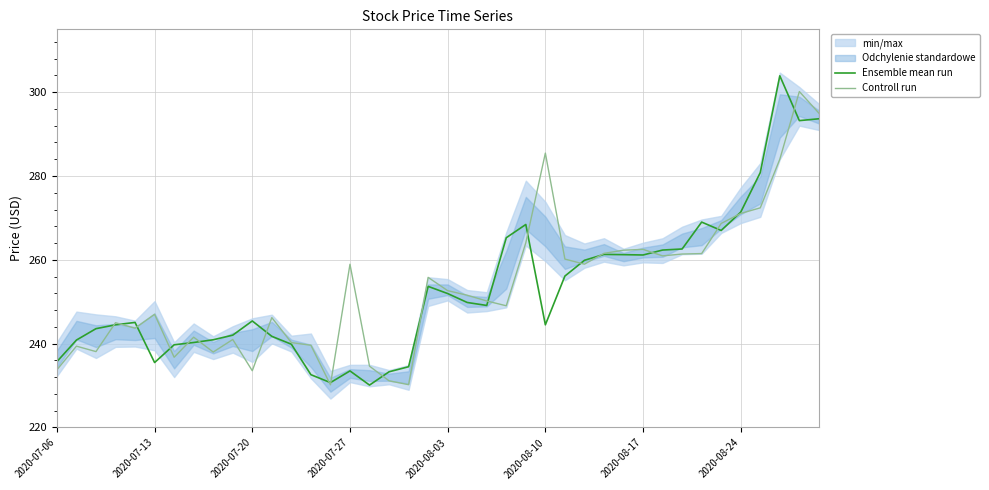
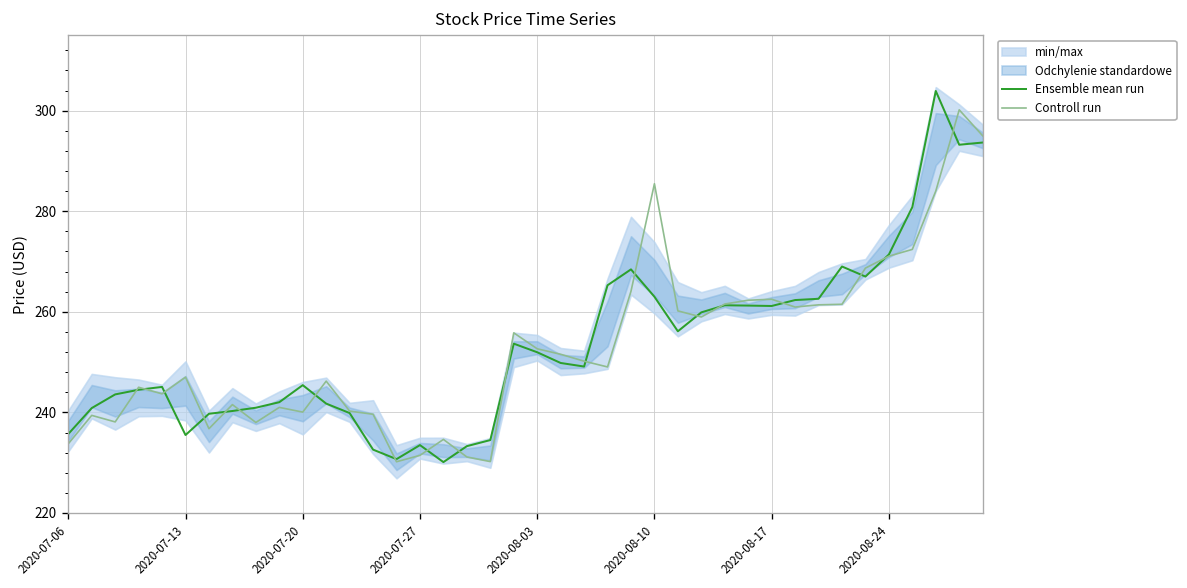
  {
    "Ensemble mean run": {
      "2020-07-06": 236,
      "2020-07-13": 236,
      "2020-07-20": 245,
      "2020-08-03": 252,
-     "2020-08-10": 245,
+     "2020-08-10": 263,
      "2020-08-17": 261
    },
    "Controll run": {
      "2020-07-06": 234,
-     "2020-07-20": 234,
-     "2020-07-27": 259,
+     "2020-07-20": 240,
+     "2020-07-27": 231,
      "2020-08-03": 253,
      "2020-08-10": 285
    }
  }
